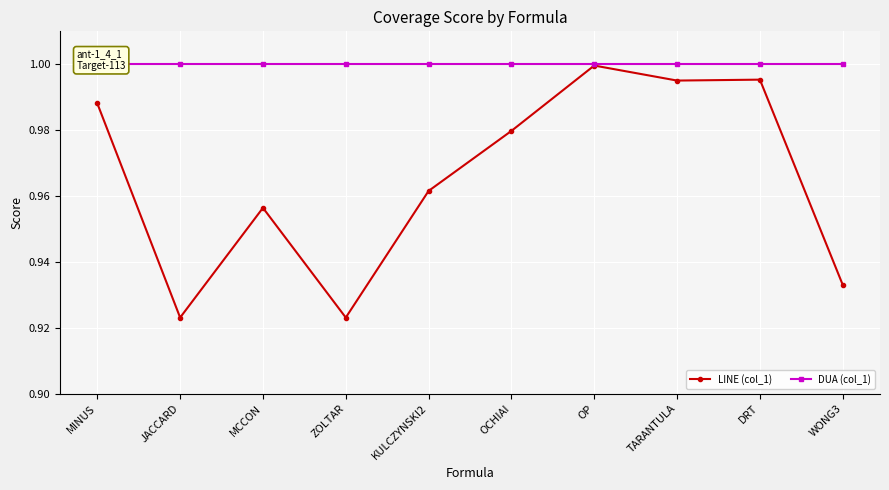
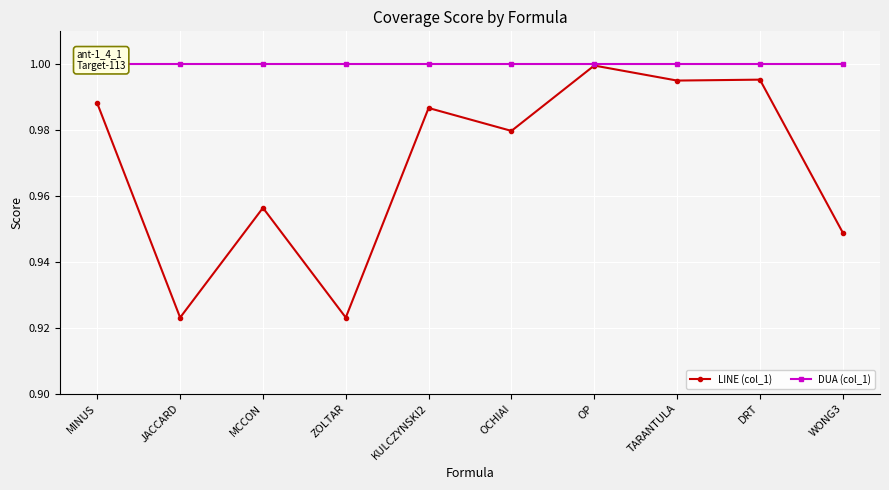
  {
    "LINE (col_1)": {
      "MINUS": 0.988,
      "JACCARD": 0.923,
      "MCCON": 0.956,
      "ZOLTAR": 0.923,
-     "KULCZYNSKI2": 0.962,
+     "KULCZYNSKI2": 0.987,
      "OCHIAI": 0.980,
      "TARANTULA": 0.995,
      "DRT": 0.995,
-     "WONG3": 0.933
+     "WONG3": 0.949
    },
    "DUA (col_1)": {
      "JACCARD": 1.000,
      "MCCON": 1.000,
      "ZOLTAR": 1.000,
      "KULCZYNSKI2": 1.000,
      "OCHIAI": 1.000,
      "TARANTULA": 1.000,
      "DRT": 1.000,
      "WONG3": 1.000
    }
  }
